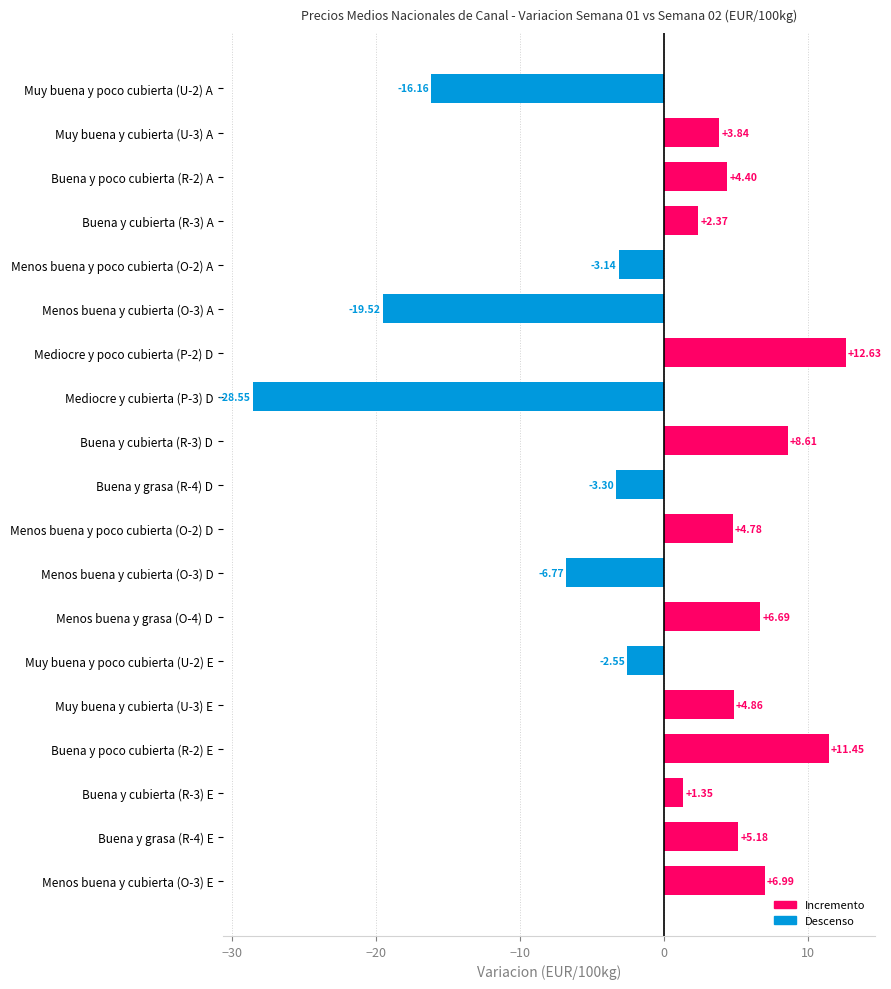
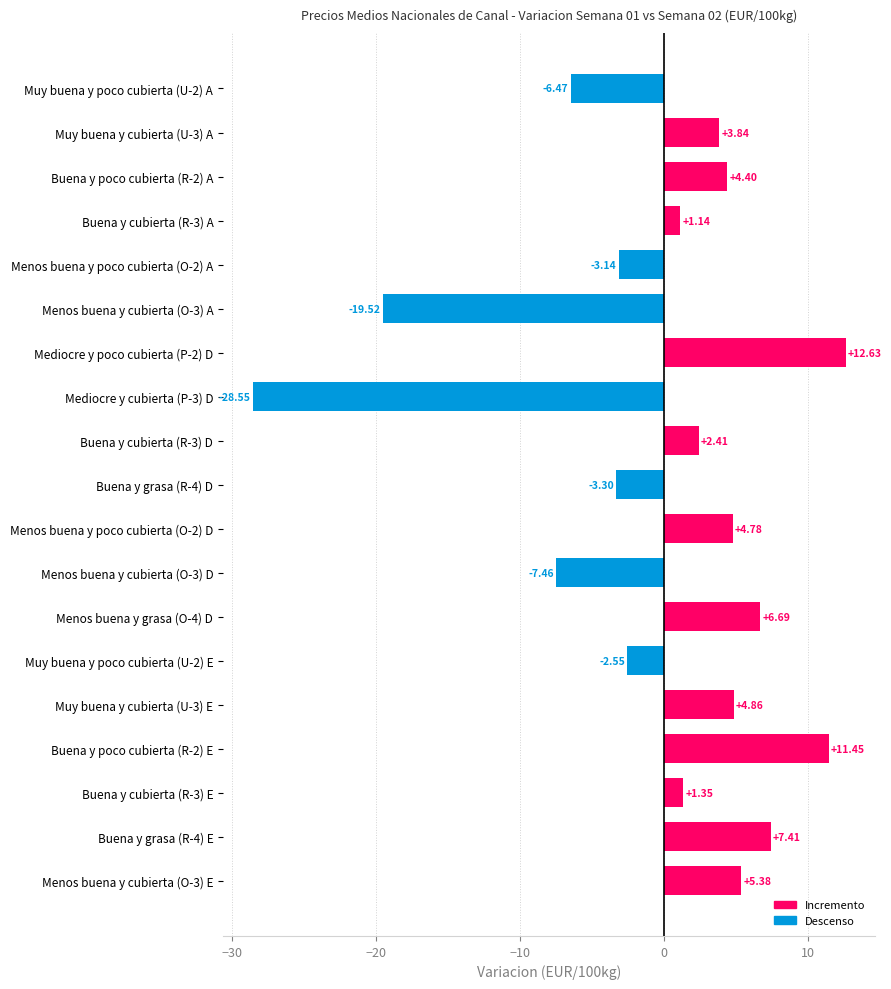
  {
-   "Muy buena y poco cubierta (U-2) A": "-16.16",
+   "Muy buena y poco cubierta (U-2) A": "-6.47",
    "Muy buena y cubierta (U-3) A": "+3.84",
    "Buena y poco cubierta (R-2) A": "+4.40",
-   "Buena y cubierta (R-3) A": "+2.37",
+   "Buena y cubierta (R-3) A": "+1.14",
    "Menos buena y poco cubierta (O-2) A": "-3.14",
    "Menos buena y cubierta (O-3) A": "-19.52",
    "Mediocre y poco cubierta (P-2) D": "+12.63",
    "Mediocre y cubierta (P-3) D": "-28.55",
-   "Buena y cubierta (R-3) D": "+8.61",
+   "Buena y cubierta (R-3) D": "+2.41",
    "Buena y grasa (R-4) D": "-3.30",
    "Menos buena y poco cubierta (O-2) D": "+4.78",
-   "Menos buena y cubierta (O-3) D": "-6.77",
+   "Menos buena y cubierta (O-3) D": "-7.46",
    "Menos buena y grasa (O-4) D": "+6.69",
    "Muy buena y poco cubierta (U-2) E": "-2.55",
    "Muy buena y cubierta (U-3) E": "+4.86",
    "Buena y poco cubierta (R-2) E": "+11.45",
    "Buena y cubierta (R-3) E": "+1.35",
-   "Buena y grasa (R-4) E": "+5.18",
-   "Menos buena y cubierta (O-3) E": "+6.99"
+   "Buena y grasa (R-4) E": "+7.41",
+   "Menos buena y cubierta (O-3) E": "+5.38"
  }
